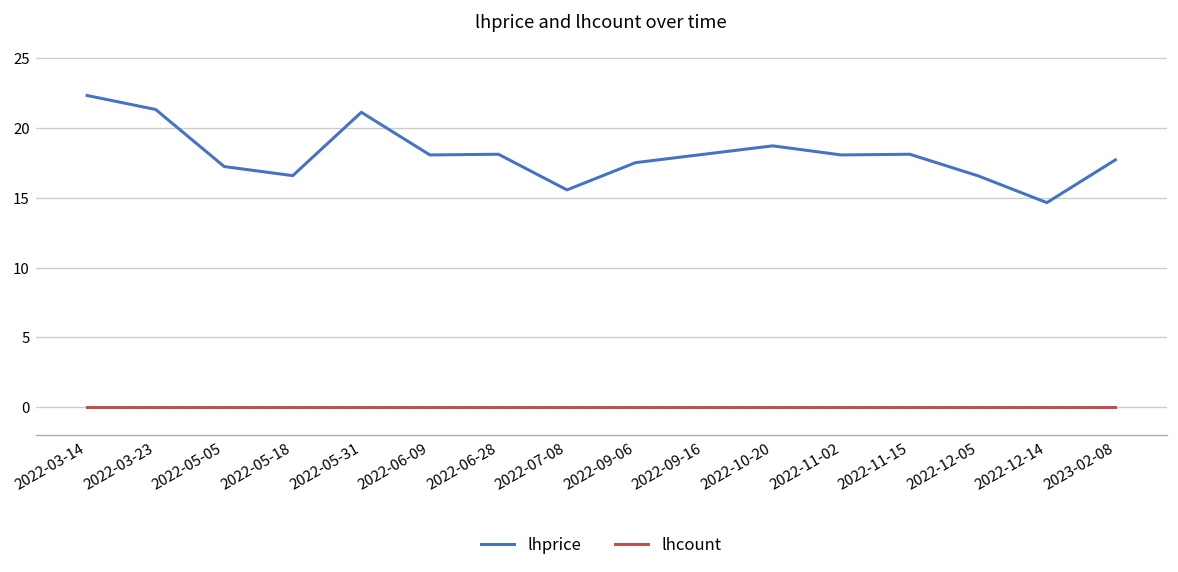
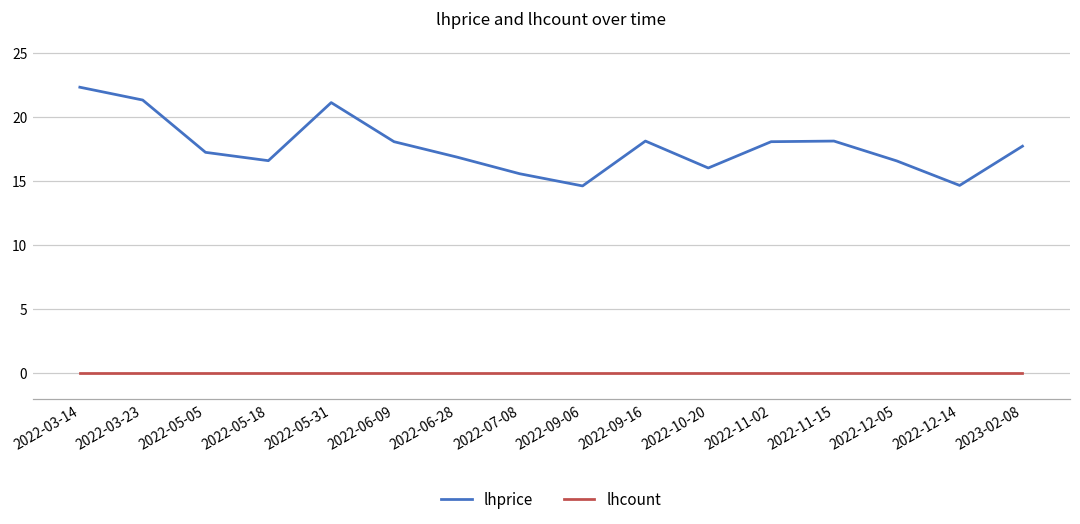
  {
    "lhprice": {
      "2022-03-14": 22.3,
      "2022-03-23": 21.3,
      "2022-05-05": 17.2,
      "2022-05-18": 16.6,
      "2022-05-31": 21.1,
      "2022-06-09": 18.1,
-     "2022-06-28": 18.1,
+     "2022-06-28": 16.9,
      "2022-07-08": 15.6,
-     "2022-09-06": 17.5,
+     "2022-09-06": 14.6,
      "2022-09-16": 18.1,
-     "2022-10-20": 18.7,
+     "2022-10-20": 16.0,
      "2022-11-02": 18.1,
      "2022-11-15": 18.1,
      "2022-12-05": 16.6,
      "2022-12-14": 14.6,
      "2023-02-08": 17.7
    },
    "lhcount": {
      "2022-03-14": 0.0,
      "2022-03-23": 0.0,
      "2022-05-05": 0.0,
      "2022-05-18": 0.0,
      "2022-05-31": 0.0,
      "2022-06-09": 0.0,
      "2022-06-28": 0.0,
      "2022-07-08": 0.0,
      "2022-09-06": 0.0,
      "2022-09-16": 0.0,
      "2022-10-20": 0.0,
      "2022-11-02": 0.0,
      "2022-11-15": 0.0,
      "2022-12-05": 0.0,
      "2022-12-14": 0.0,
      "2023-02-08": 0.0
    }
  }
